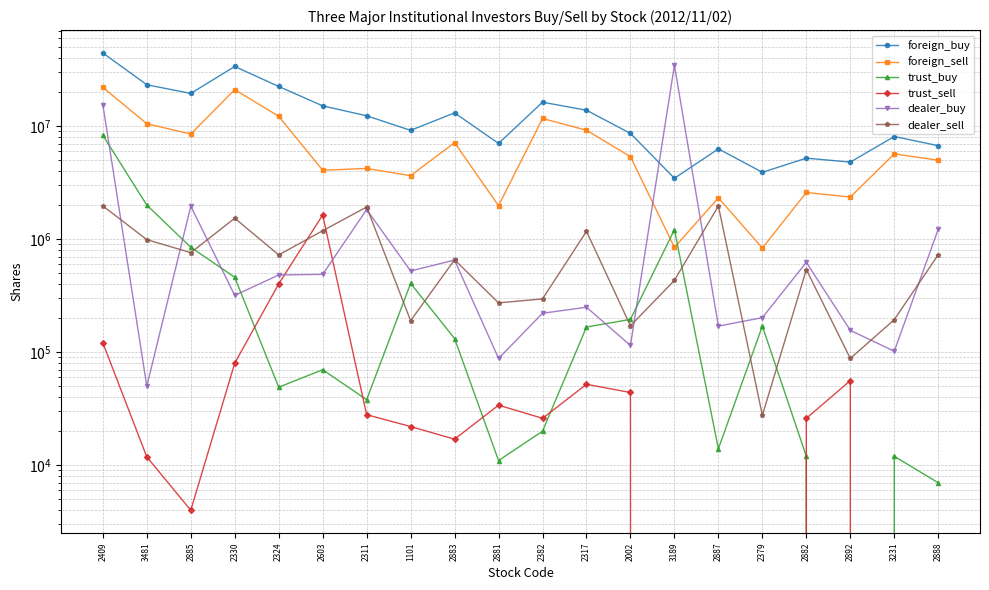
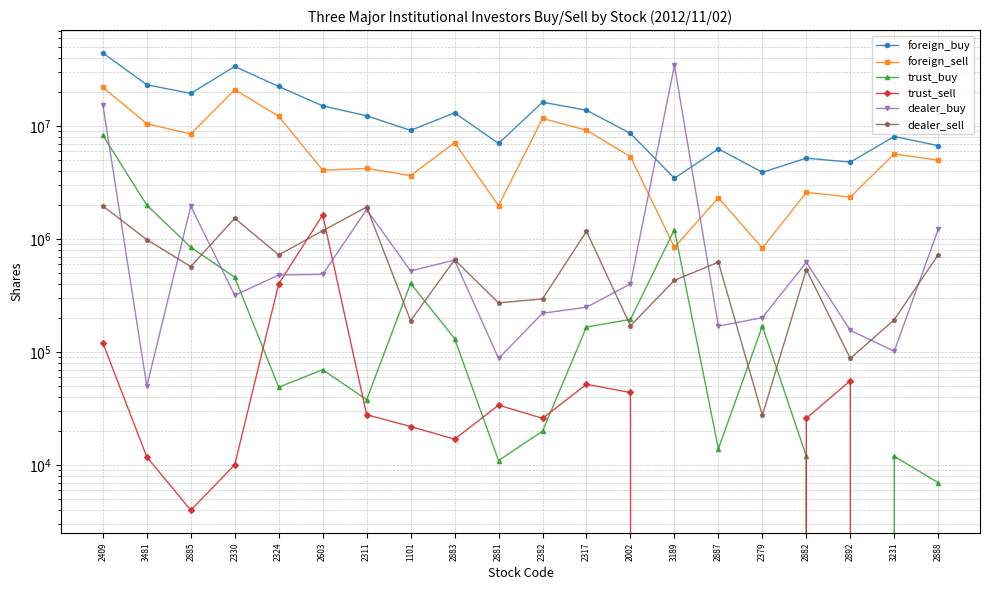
  {
    "foreign_buy": {
      "2409": 44000000,
      "3481": 23000000,
      "2885": 19000000,
      "2330": 34000000,
      "2324": 22000000,
      "2603": 15000000,
      "2311": 12000000,
      "1101": 9000000,
      "2883": 13000000,
      "2881": 7000000,
      "2382": 16000000,
      "2317": 14000000,
      "2002": 9000000,
      "3189": 3500000,
      "2887": 6000000,
      "2379": 3900000,
      "2882": 5000000,
      "2892": 4800000,
      "3231": 8000000,
      "2888": 7000000
    },
    "foreign_sell": {
      "2409": 22000000,
      "3481": 10000000,
      "2885": 8000000,
      "2330": 21000000,
      "2324": 12000000,
      "2603": 4100000,
      "2311": 4200000,
      "1101": 3600000,
      "2883": 7000000,
      "2881": 2000000,
      "2382": 12000000,
      "2317": 9000000,
      "2002": 5000000,
      "3189": 800000,
      "2887": 2300000,
      "2379": 800000,
      "2882": 2600000,
      "2892": 2400000,
      "3231": 6000000,
      "2888": 5000000
    },
    "trust_buy": {
      "2409": 8000000,
      "3481": 2000000,
      "2885": 800000,
      "2330": 460000,
      "2324": 49000,
      "2603": 70000,
      "2311": 38000,
      "1101": 410000,
      "2883": 130000,
      "2881": 11000,
      "2382": 20000,
      "2317": 170000,
      "2002": 200000,
      "3189": 1200000,
      "2887": 14000,
      "2379": 170000,
      "2882": 12000,
      "3231": 12000,
      "2888": 7000
    },
    "trust_sell": {
      "2409": 120000,
      "3481": 12000,
      "2885": 4000,
-     "2330": 80000,
+     "2330": 10000,
      "2324": 400000,
      "2603": 1600000,
      "2311": 28000,
      "1101": 22000,
      "2883": 17000,
      "2881": 34000,
      "2382": 26000,
      "2317": 50000,
      "2002": 44000,
      "2882": 26000,
      "2892": 60000
    },
    "dealer_buy": {
      "2409": 15000000,
      "3481": 50000,
      "2885": 2000000,
      "2330": 320000,
      "2324": 480000,
      "2603": 490000,
      "2311": 1800000,
      "1101": 500000,
      "2881": 90000,
      "2382": 220000,
      "2317": 250000,
-     "2002": 110000,
+     "2002": 400000,
      "3189": 35000000,
      "2887": 170000,
      "2379": 200000,
      "2882": 600000,
      "2892": 160000,
      "3231": 100000,
      "2888": 1200000
    },
    "dealer_sell": {
      "2409": 2000000,
      "3481": 1000000,
-     "2885": 800000,
+     "2885": 600000,
      "2330": 1500000,
      "2324": 700000,
      "2603": 1200000,
      "2311": 1900000,
      "1101": 190000,
      "2881": 270000,
      "2382": 300000,
      "2317": 1200000,
      "2002": 170000,
      "3189": 430000,
-     "2887": 2000000,
+     "2887": 600000,
      "2379": 28000,
      "2882": 500000,
      "2892": 90000,
      "3231": 190000,
      "2888": 700000
    }
  }
